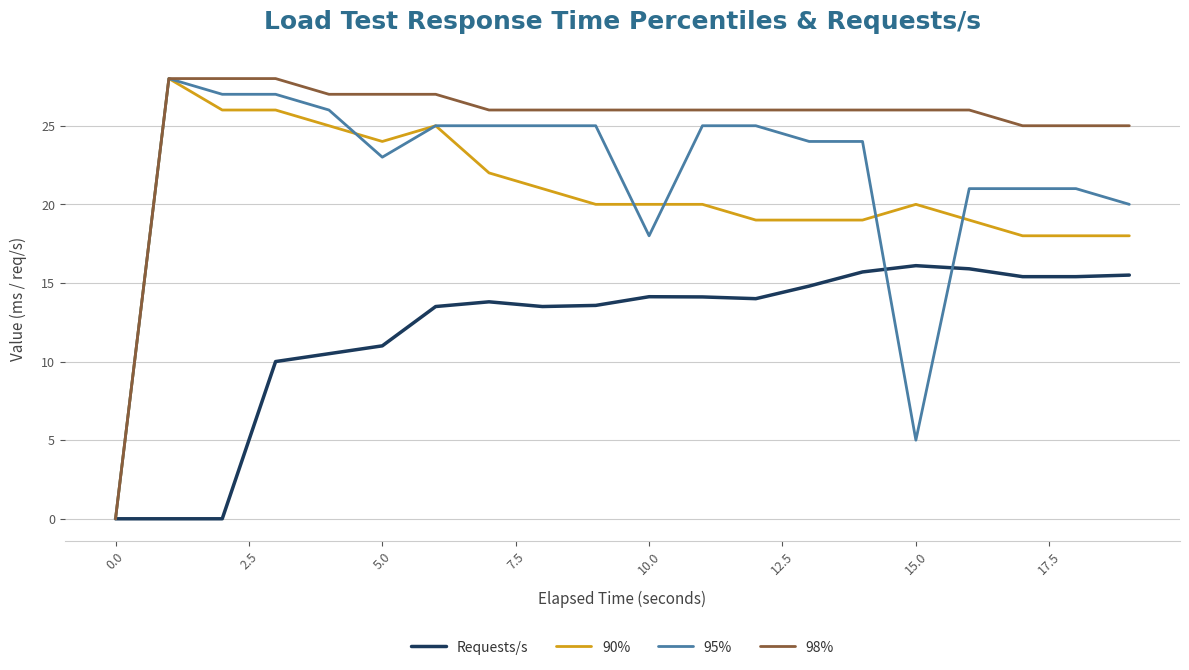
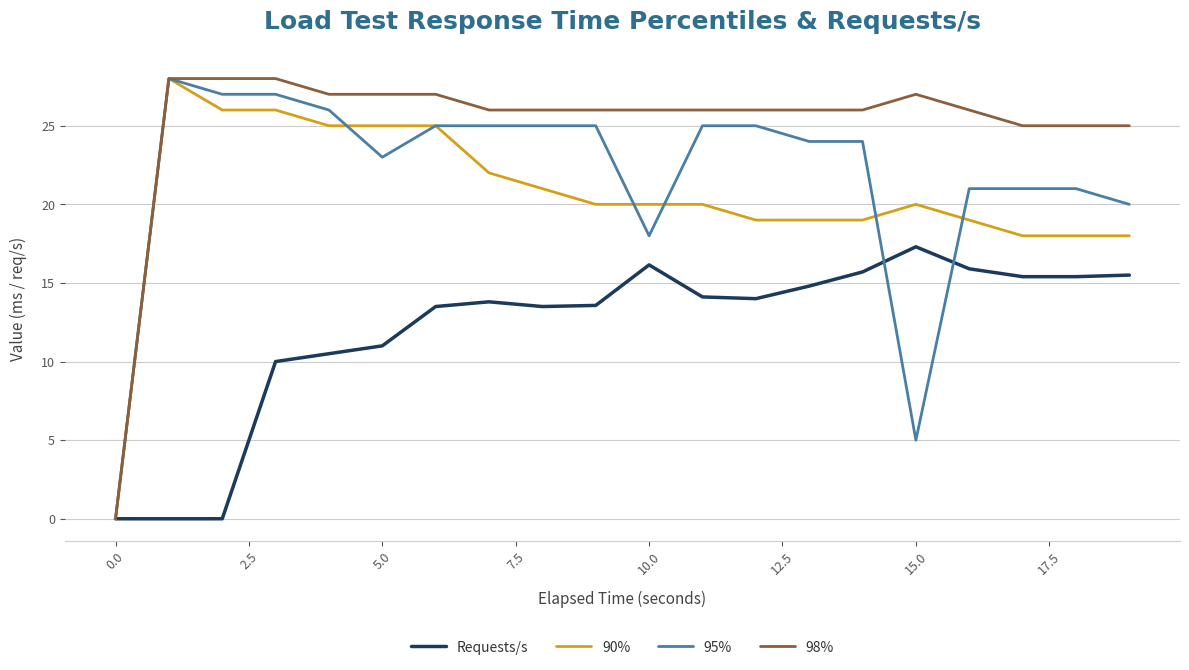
  {
    "Requests/s": {
      "5.0": 11.0,
-     "10.0": 14.1,
-     "15.0": 16.1
+     "10.0": 16.1,
+     "15.0": 17.3
    },
    "90%": {
-     "5.0": 24,
+     "5.0": 25,
      "10.0": 20,
      "15.0": 20
    },
    "95%": {
      "5.0": 23.0,
      "10.0": 18.0,
      "15.0": 5.0
    },
    "98%": {
      "5.0": 27,
      "10.0": 26,
-     "15.0": 26
+     "15.0": 27
    }
  }
